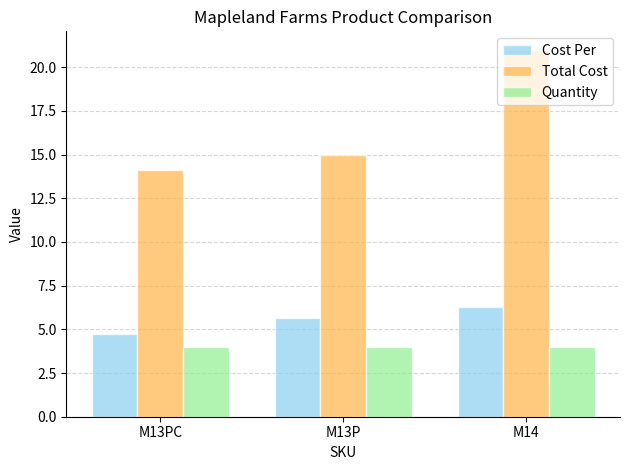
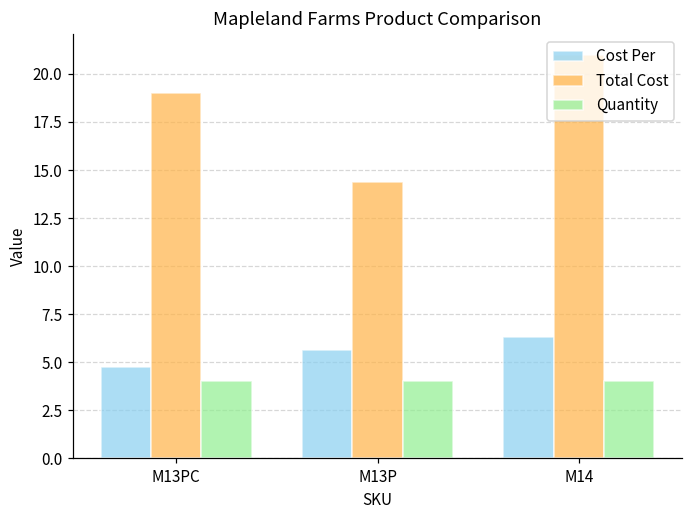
  {
    "Cost Per": {
      "M13PC": 4.8,
      "M13P": 5.6,
      "M14": 6.3
    },
    "Total Cost": {
-     "M13PC": 14.1,
-     "M13P": 15.0
+     "M13PC": 19.0,
+     "M13P": 14.4
    },
    "Quantity": {
      "M13PC": 4.0,
      "M13P": 4.0,
      "M14": 4.0
    }
  }
